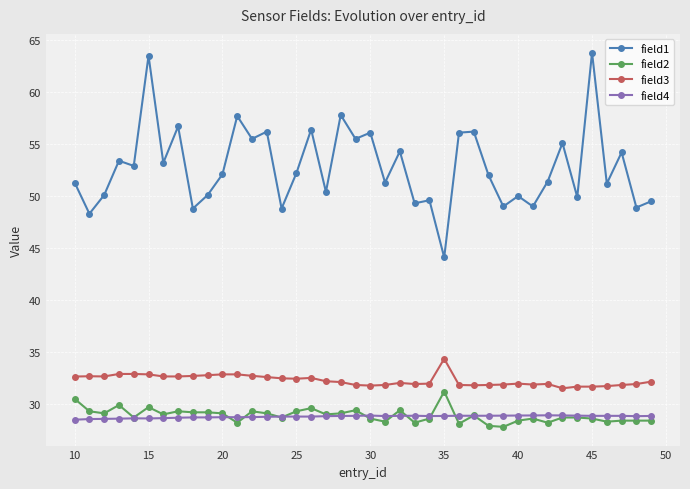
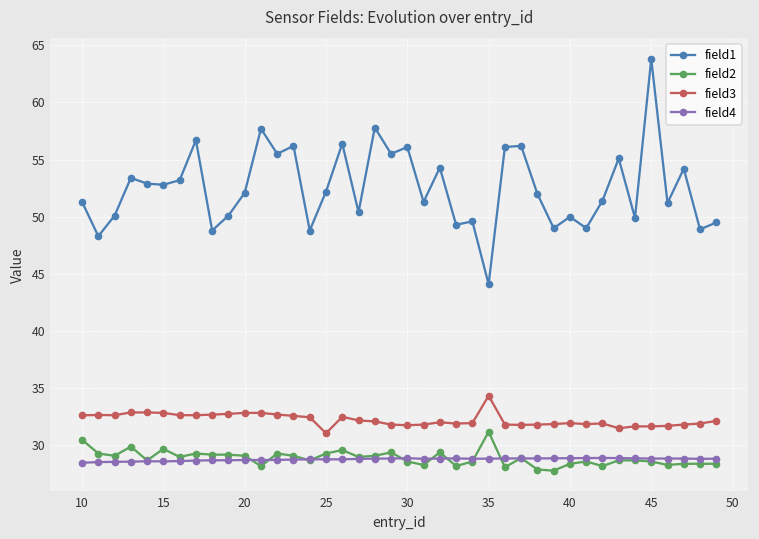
  {
    "field1": {
      "10": 51.3,
-     "15": 63.5,
+     "15": 52.8,
      "20": 52.1,
      "25": 52.2,
      "30": 56.1,
      "35": 44.1,
      "40": 50.0,
      "45": 63.8
    },
    "field2": {
      "10": 30.5,
      "15": 29.7,
      "20": 29.1,
      "25": 29.3,
      "30": 28.6,
      "35": 31.2,
      "40": 28.4,
      "45": 28.6
    },
    "field3": {
      "10": 32.6,
      "15": 32.9,
      "20": 32.9,
-     "25": 32.4,
+     "25": 31.1,
      "30": 31.8,
      "35": 34.4,
      "40": 32.0,
      "45": 31.7
    },
    "field4": {
      "10": 28.5,
      "15": 28.6,
      "20": 28.7,
      "25": 28.8,
      "30": 28.9,
      "35": 28.9,
      "40": 28.9,
      "45": 28.9
    }
  }
